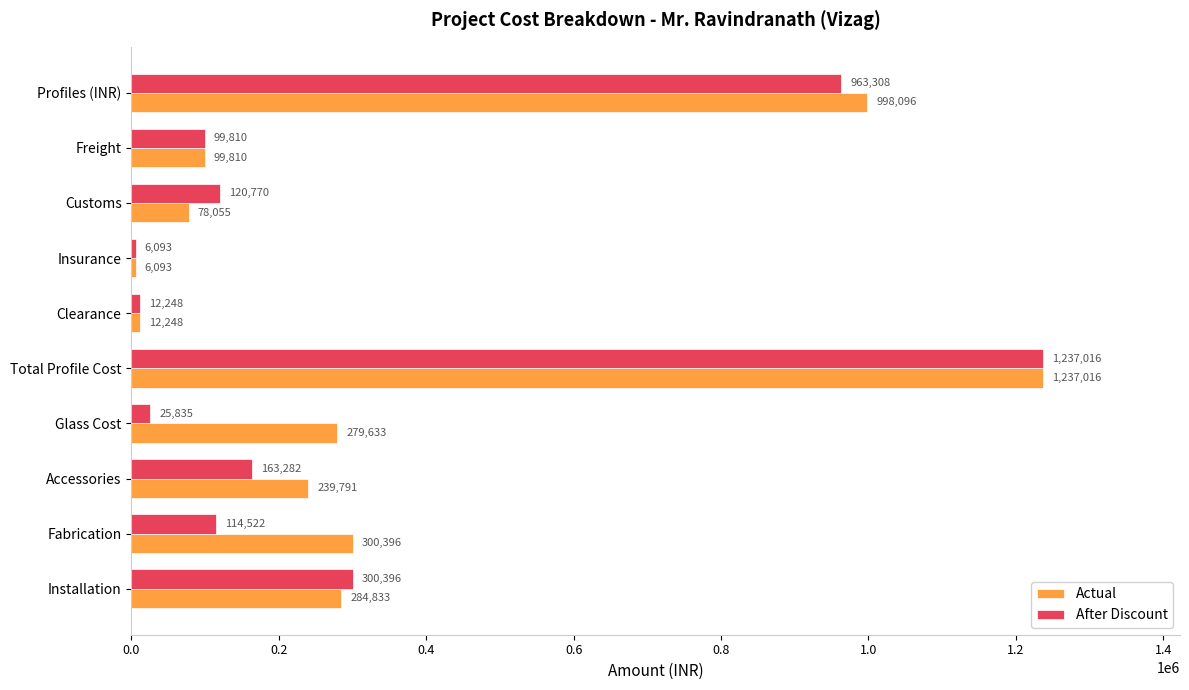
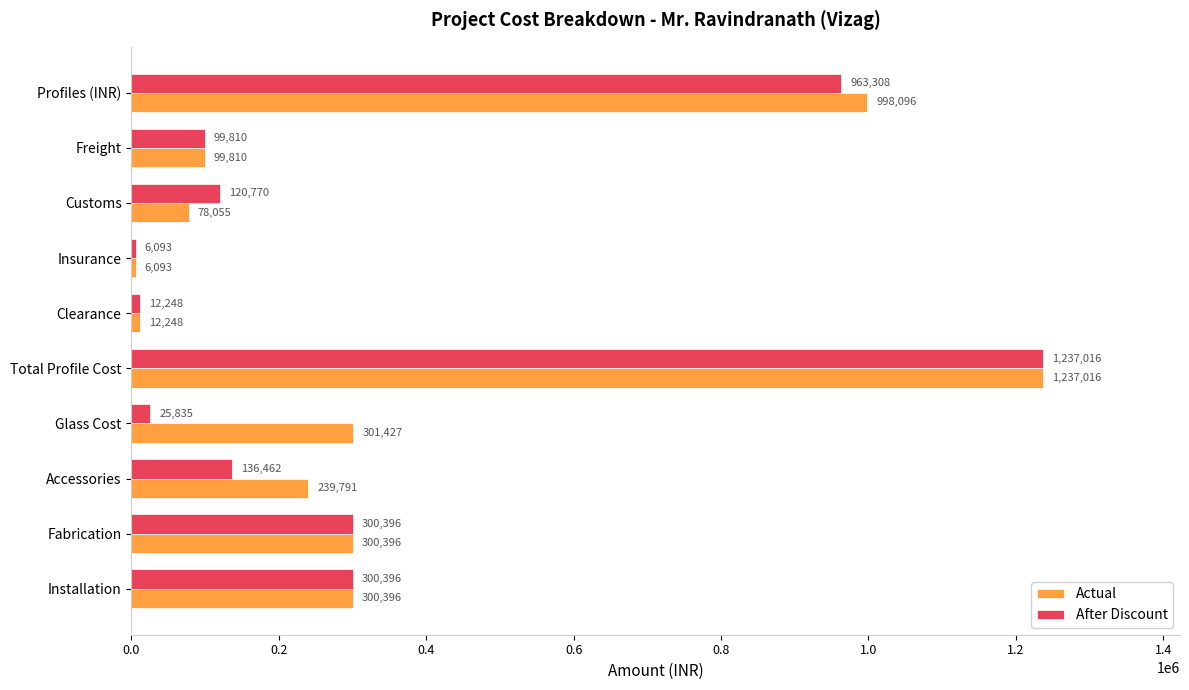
  {
    "Actual": {
      "Profiles (INR)": "998,096",
      "Freight": "99,810",
      "Customs": "78,055",
      "Insurance": "6,093",
      "Clearance": "12,248",
      "Total Profile Cost": "1,237,016",
-     "Glass Cost": "279,633",
+     "Glass Cost": "301,427",
      "Accessories": "239,791",
      "Fabrication": "300,396",
-     "Installation": "284,833"
+     "Installation": "300,396"
    },
    "After Discount": {
      "Profiles (INR)": "963,308",
      "Freight": "99,810",
      "Customs": "120,770",
      "Insurance": "6,093",
      "Clearance": "12,248",
      "Total Profile Cost": "1,237,016",
      "Glass Cost": "25,835",
-     "Accessories": "163,282",
-     "Fabrication": "114,522",
+     "Accessories": "136,462",
+     "Fabrication": "300,396",
      "Installation": "300,396"
    }
  }
